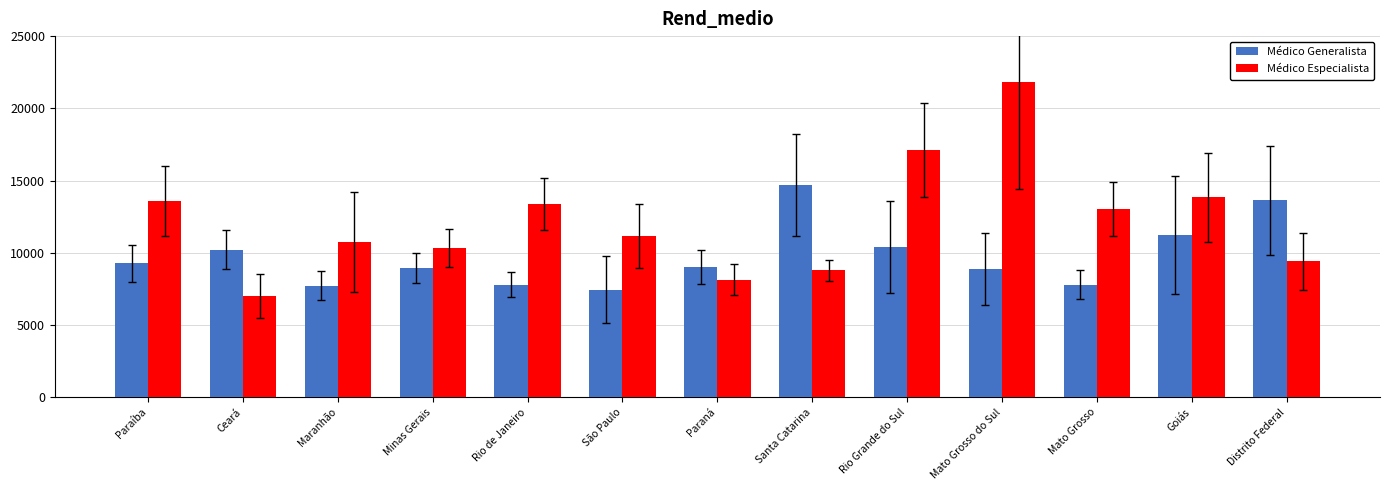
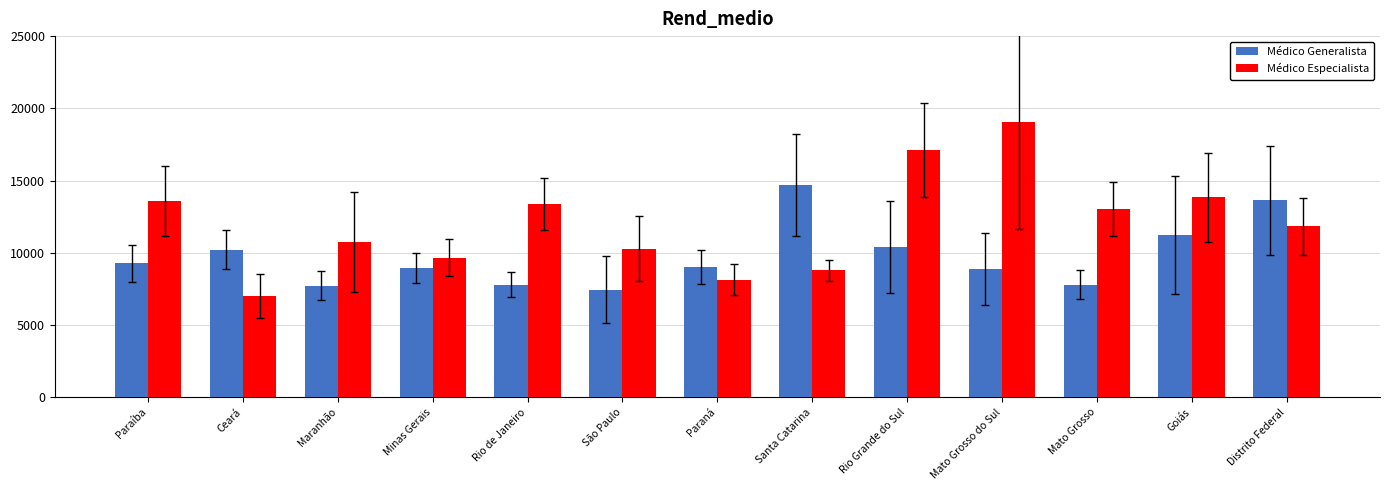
  {
    "Médico Especialista": {
      "Paraíba": 13600,
      "Ceará": 7000,
      "Maranhão": 10700,
-     "Minas Gerais": 10300,
+     "Minas Gerais": 9700,
      "Rio de Janeiro": 13400,
-     "São Paulo": 11200,
+     "São Paulo": 10300,
      "Paraná": 8100,
      "Santa Catarina": 8800,
      "Rio Grande do Sul": 17100,
-     "Mato Grosso do Sul": 21800,
+     "Mato Grosso do Sul": 19000,
      "Mato Grosso": 13000,
      "Goiás": 13800,
-     "Distrito Federal": 9400
+     "Distrito Federal": 11800
    }
  }
